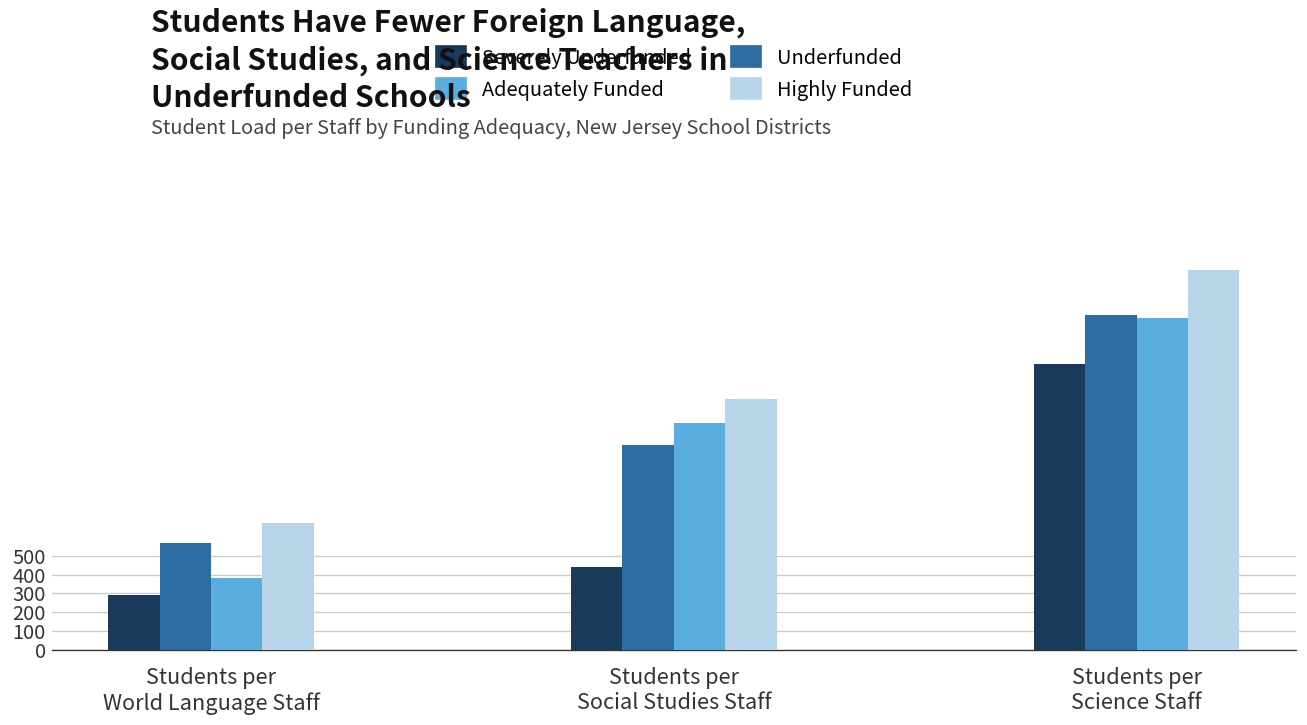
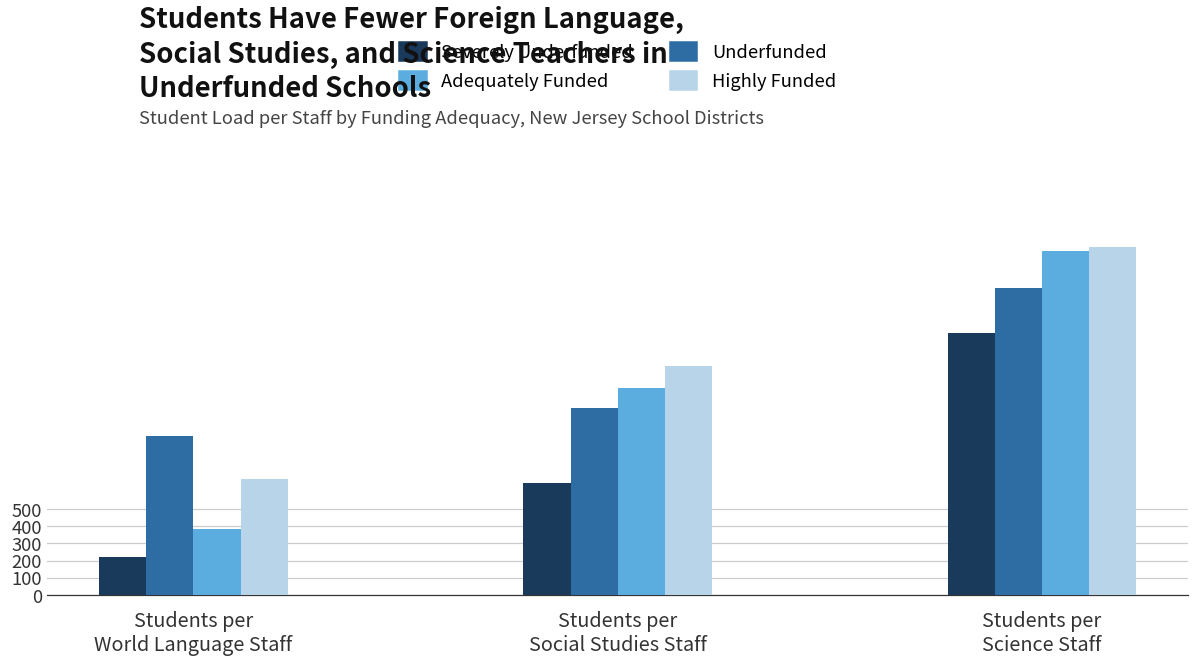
  {
    "Severely Underfunded": {
-     "Students per World Language Staff": 290,
-     "Students per Social Studies Staff": 440,
+     "Students per World Language Staff": 220,
+     "Students per Social Studies Staff": 650,
      "Students per Science Staff": 1520
    },
    "Underfunded": {
-     "Students per World Language Staff": 570,
+     "Students per World Language Staff": 920,
      "Students per Social Studies Staff": 1090,
      "Students per Science Staff": 1780
    },
    "Adequately Funded": {
      "Students per World Language Staff": 380,
      "Students per Social Studies Staff": 1200,
-     "Students per Science Staff": 1760
+     "Students per Science Staff": 2000
    },
    "Highly Funded": {
      "Students per World Language Staff": 670,
      "Students per Social Studies Staff": 1330,
      "Students per Science Staff": 2020
    }
  }
